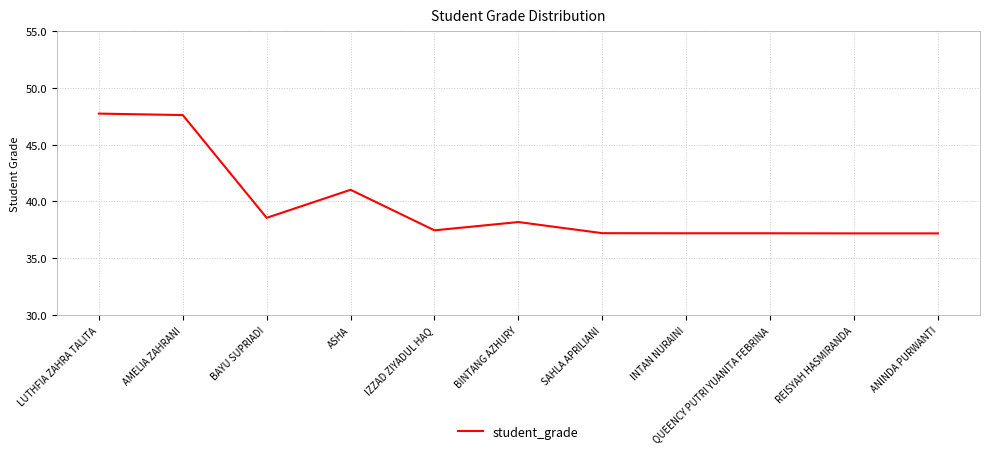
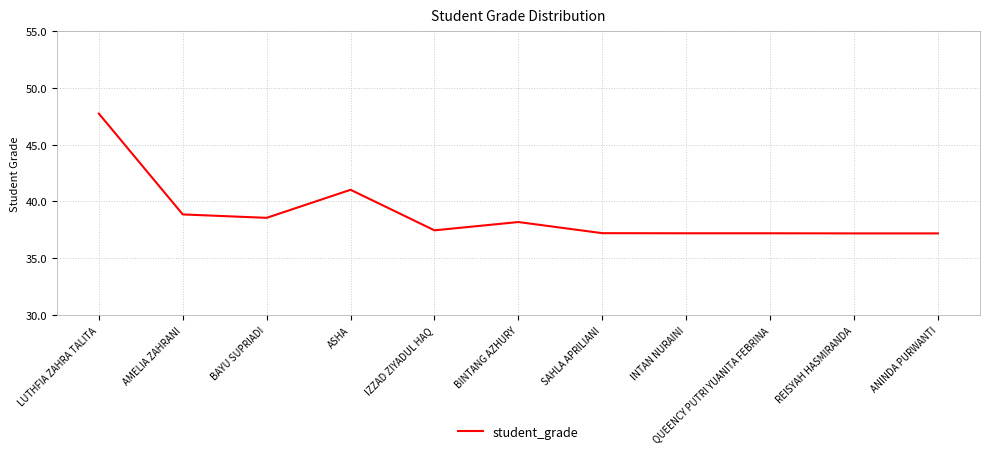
  {
    "LUTHFIA ZAHRA TALITA": 47.7,
-   "AMELIA ZAHRANI": 47.6,
+   "AMELIA ZAHRANI": 38.9,
    "BAYU SUPRIADI": 38.6,
    "ASHA": 41.0,
    "IZZAD ZIYADUL HAQ": 37.5,
    "BINTANG AZHURY": 38.2,
    "SAHLA APRILIANI": 37.2,
    "INTAN NURAINI": 37.2,
    "QUEENCY PUTRI YUANITA FEBRINA": 37.2,
    "REISYAH HASMIRANDA": 37.2,
    "ANINDA PURWANTI": 37.2
  }
